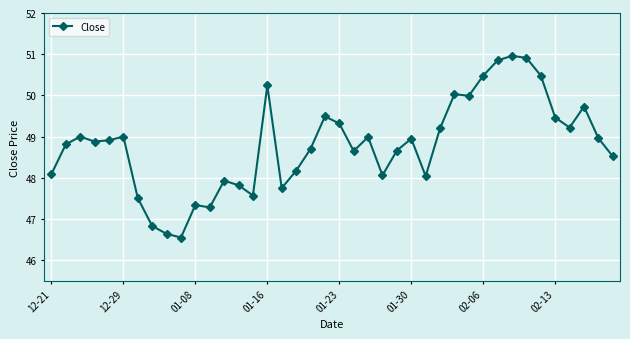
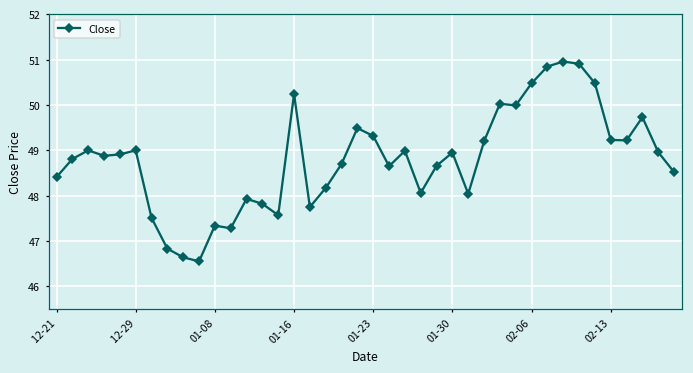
  {
-   "12-21": 48.1,
+   "12-21": 48.4,
    "12-29": 49.0,
    "01-08": 47.3,
    "01-16": 50.2,
    "01-23": 49.3,
    "01-30": 49.0,
    "02-06": 50.5,
-   "02-13": 49.5
+   "02-13": 49.2
  }
